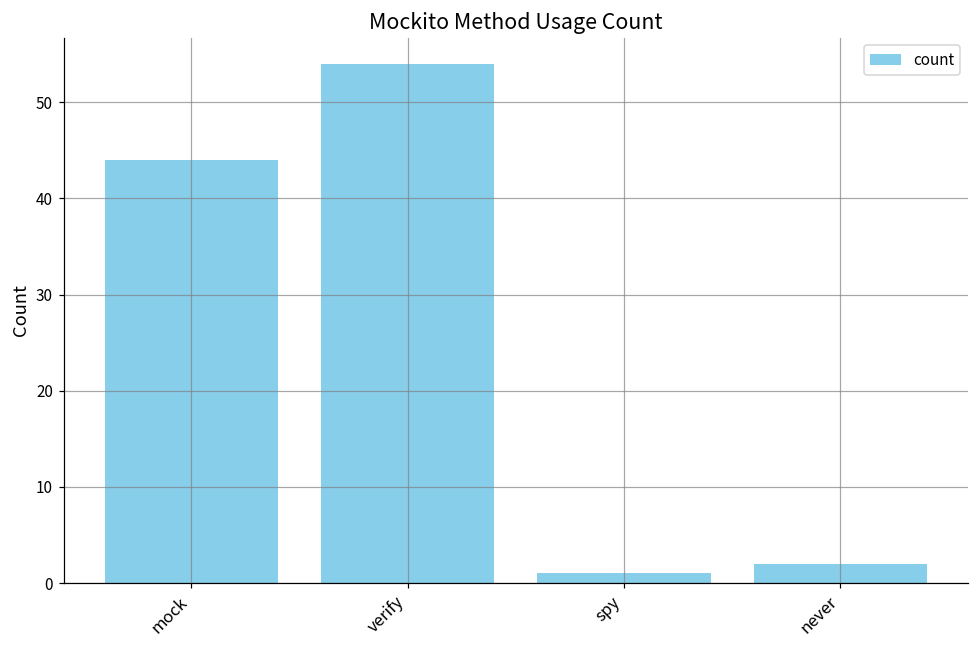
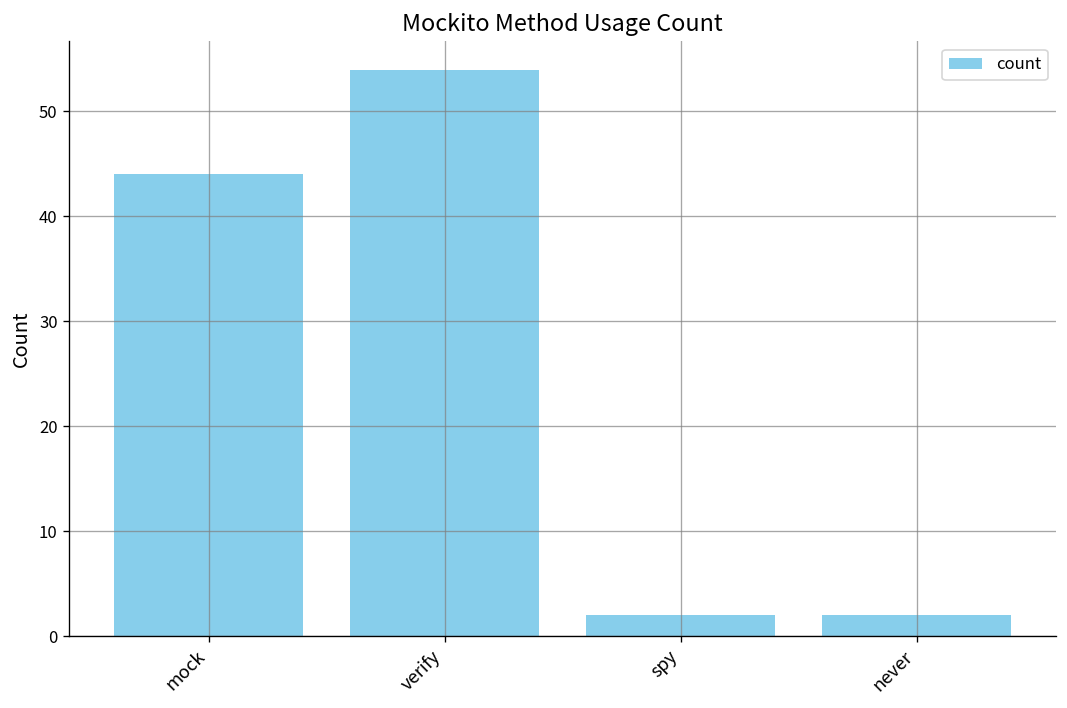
  {
    "mock": 44,
    "verify": 54,
-   "spy": 1,
+   "spy": 2,
    "never": 2
  }
